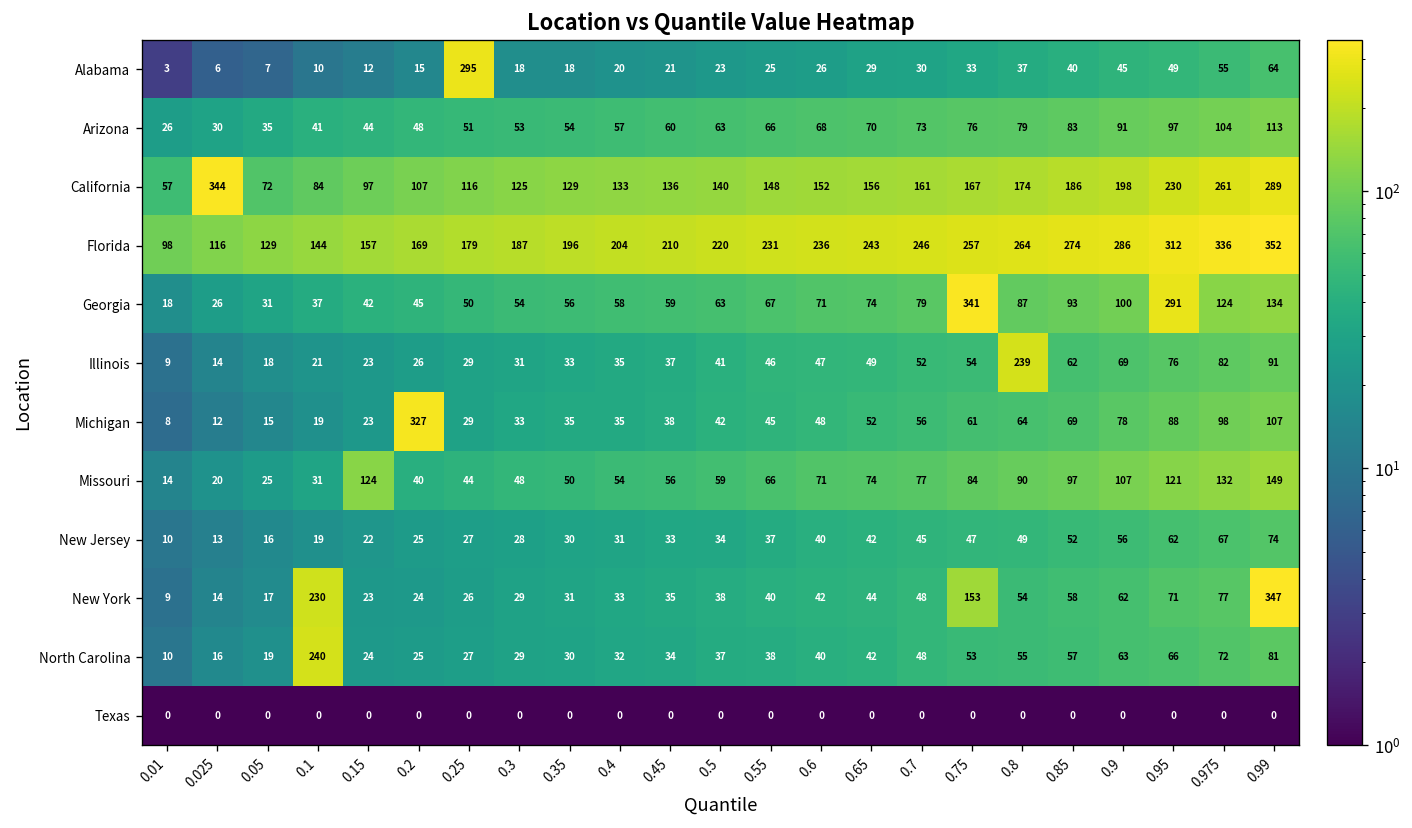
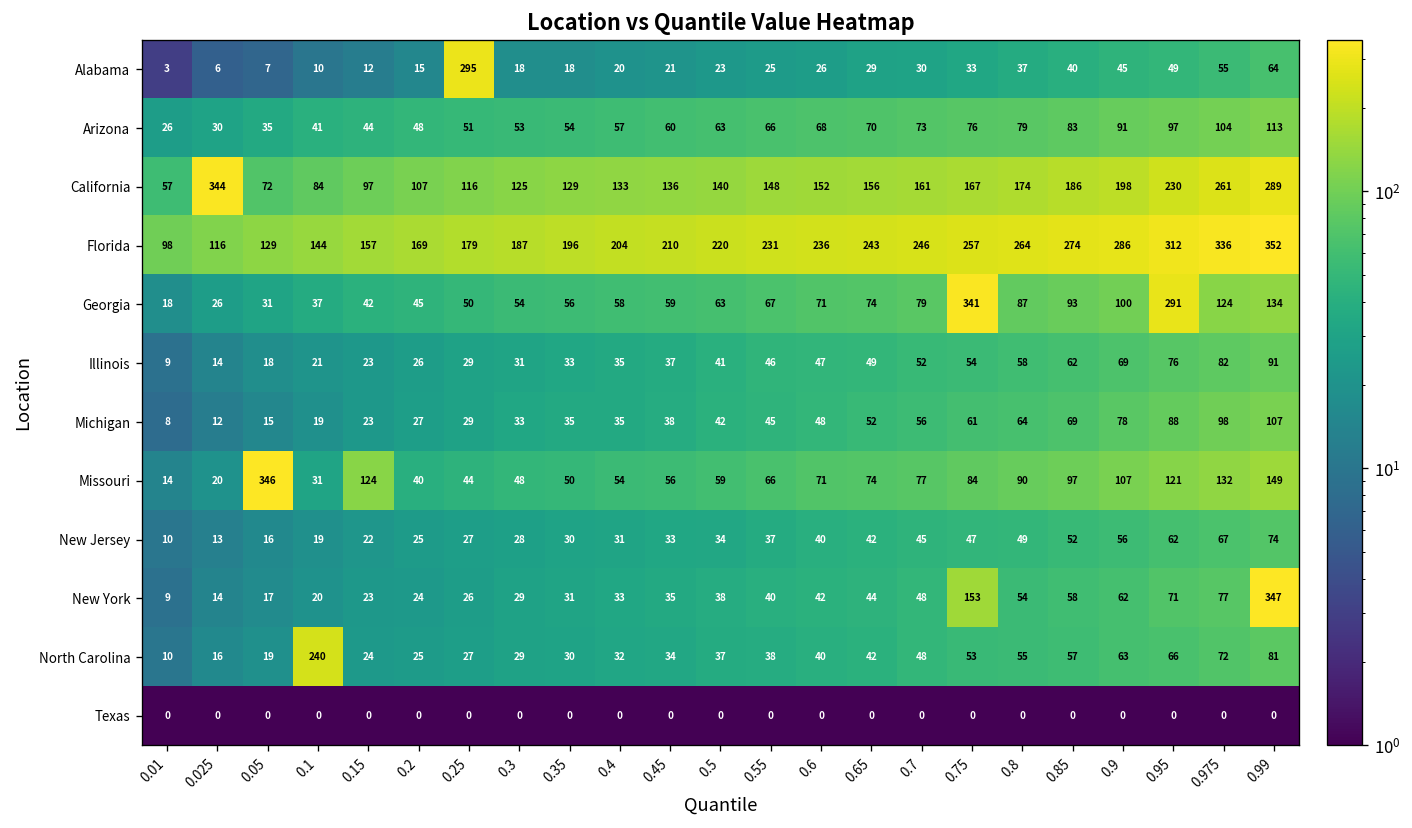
  {
    "Illinois": {
      "0.01": 9,
      "0.025": 14,
      "0.05": 18,
      "0.1": 21,
      "0.15": 23,
      "0.2": 26,
      "0.25": 29,
      "0.3": 31,
      "0.35": 33,
      "0.4": 35,
      "0.45": 37,
      "0.5": 41,
      "0.55": 46,
      "0.6": 47,
      "0.65": 49,
      "0.7": 52,
      "0.75": 54,
-     "0.8": 239,
+     "0.8": 58,
      "0.85": 62,
      "0.9": 69,
      "0.95": 76,
      "0.975": 82,
      "0.99": 91
    },
    "Michigan": {
      "0.01": 8,
      "0.025": 12,
      "0.05": 15,
      "0.1": 19,
      "0.15": 23,
-     "0.2": 327,
+     "0.2": 27,
      "0.25": 29,
      "0.3": 33,
      "0.35": 35,
      "0.4": 35,
      "0.45": 38,
      "0.5": 42,
      "0.55": 45,
      "0.6": 48,
      "0.65": 52,
      "0.7": 56,
      "0.75": 61,
      "0.8": 64,
      "0.85": 69,
      "0.9": 78,
      "0.95": 88,
      "0.975": 98,
      "0.99": 107
    },
    "Missouri": {
      "0.01": 14,
      "0.025": 20,
-     "0.05": 25,
+     "0.05": 346,
      "0.1": 31,
      "0.15": 124,
      "0.2": 40,
      "0.25": 44,
      "0.3": 48,
      "0.35": 50,
      "0.4": 54,
      "0.45": 56,
      "0.5": 59,
      "0.55": 66,
      "0.6": 71,
      "0.65": 74,
      "0.7": 77,
      "0.75": 84,
      "0.8": 90,
      "0.85": 97,
      "0.9": 107,
      "0.95": 121,
      "0.975": 132,
      "0.99": 149
    },
    "New York": {
      "0.01": 9,
      "0.025": 14,
      "0.05": 17,
-     "0.1": 230,
+     "0.1": 20,
      "0.15": 23,
      "0.2": 24,
      "0.25": 26,
      "0.3": 29,
      "0.35": 31,
      "0.4": 33,
      "0.45": 35,
      "0.5": 38,
      "0.55": 40,
      "0.6": 42,
      "0.65": 44,
      "0.7": 48,
      "0.75": 153,
      "0.8": 54,
      "0.85": 58,
      "0.9": 62,
      "0.95": 71,
      "0.975": 77,
      "0.99": 347
    }
  }
